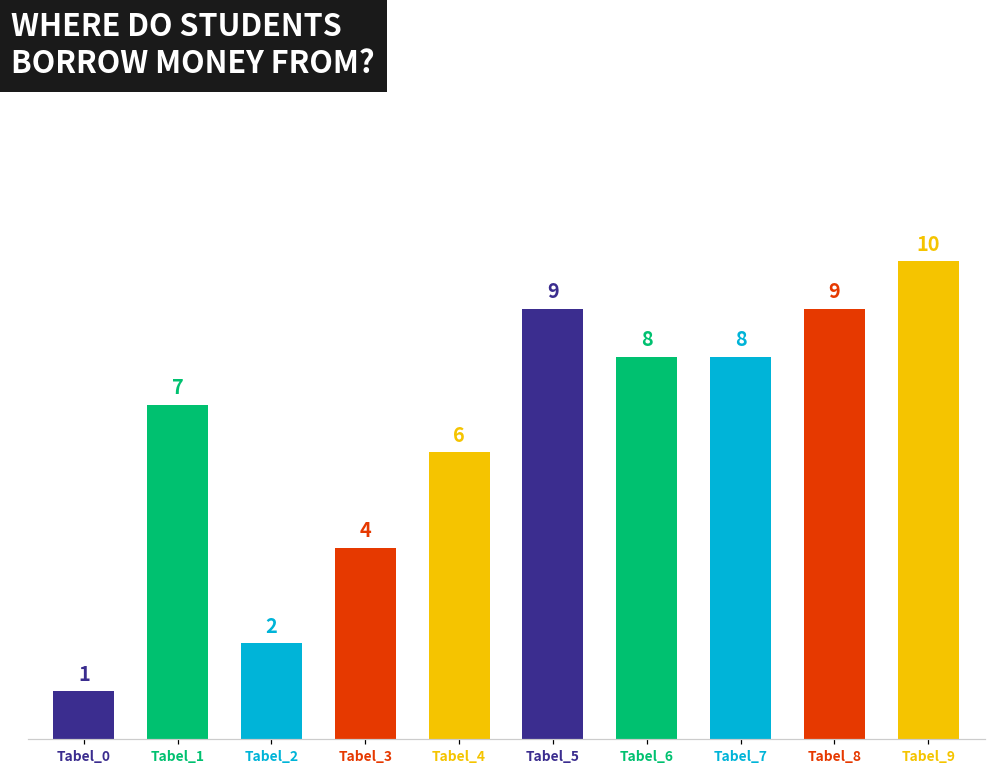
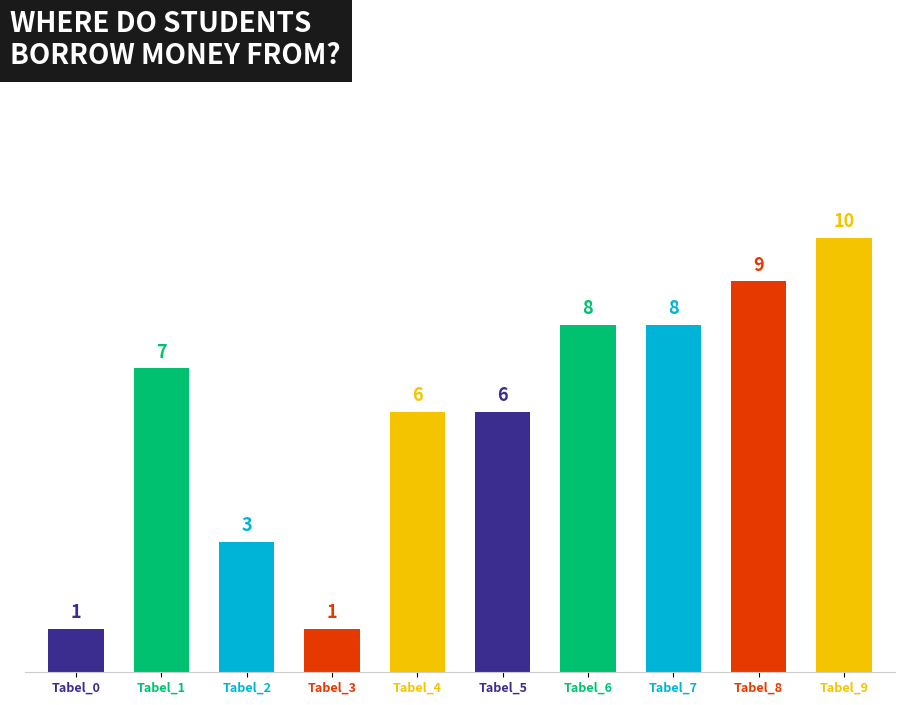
  {
    "Tabel_0": 1,
    "Tabel_1": 7,
-   "Tabel_2": 2,
-   "Tabel_3": 4,
+   "Tabel_2": 3,
+   "Tabel_3": 1,
    "Tabel_4": 6,
-   "Tabel_5": 9,
+   "Tabel_5": 6,
    "Tabel_6": 8,
    "Tabel_7": 8,
    "Tabel_8": 9,
    "Tabel_9": 10
  }
